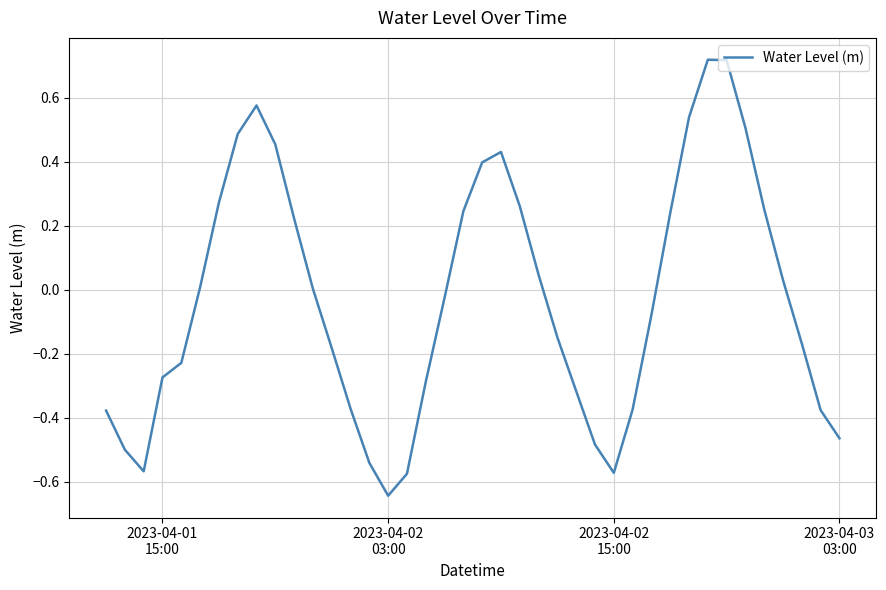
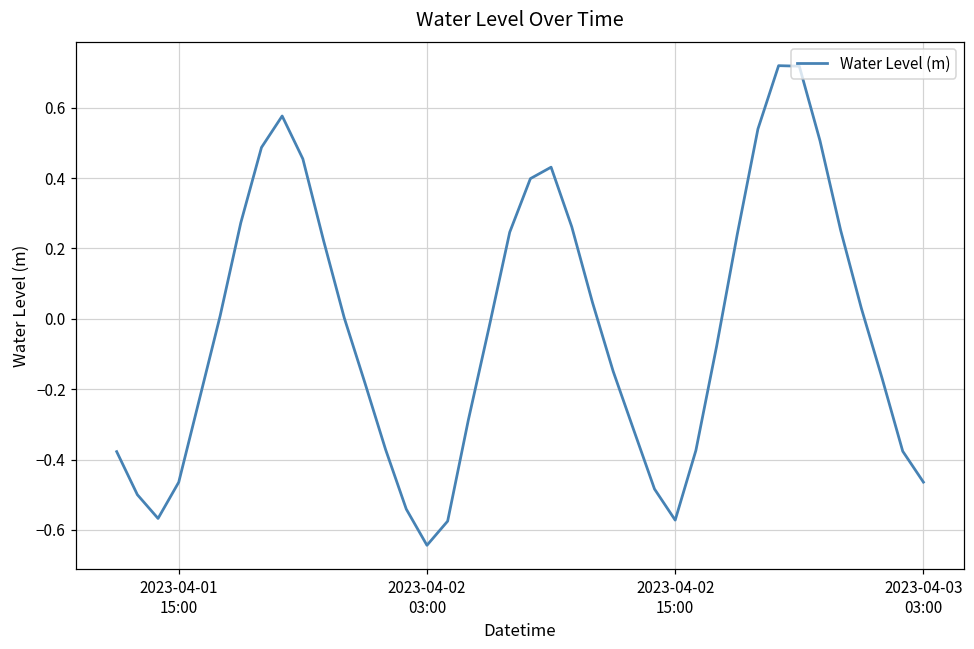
  {
-   "2023-04-01 15:00": -0.27,
+   "2023-04-01 15:00": -0.46,
    "2023-04-02 03:00": -0.64,
    "2023-04-02 15:00": -0.57,
    "2023-04-03 03:00": -0.46
  }
